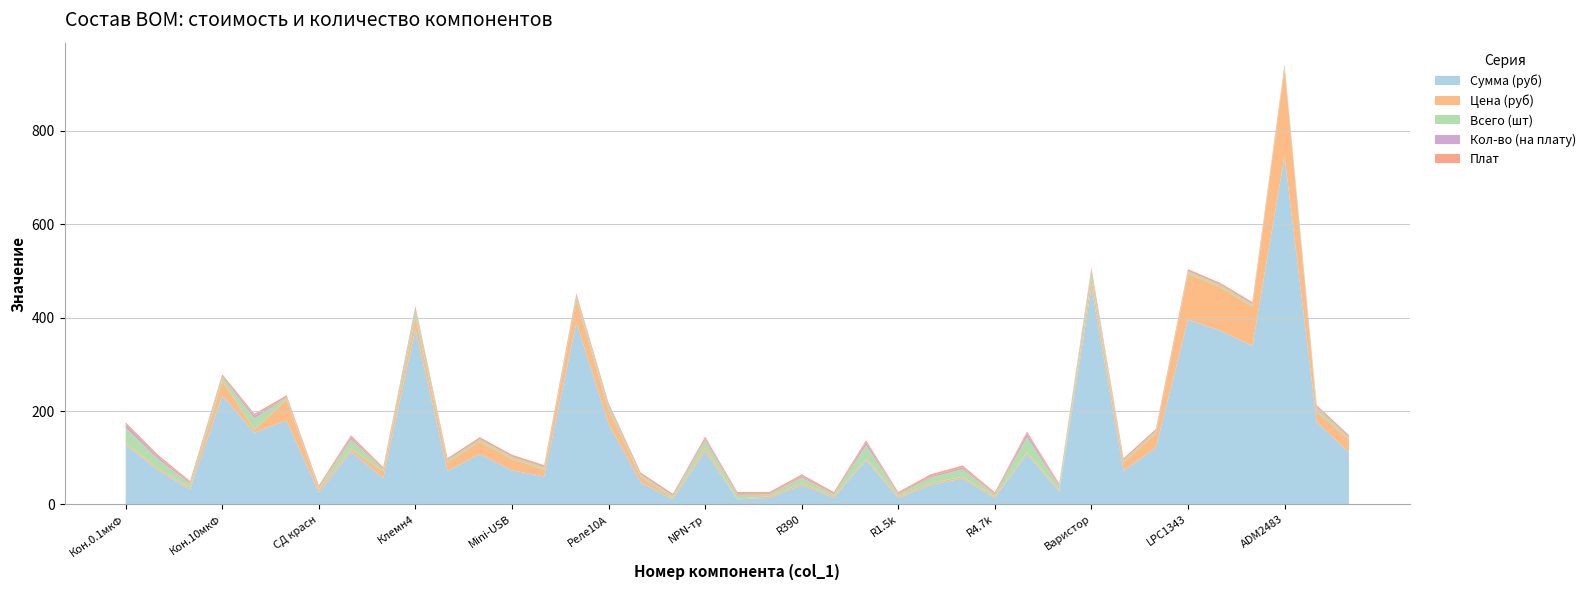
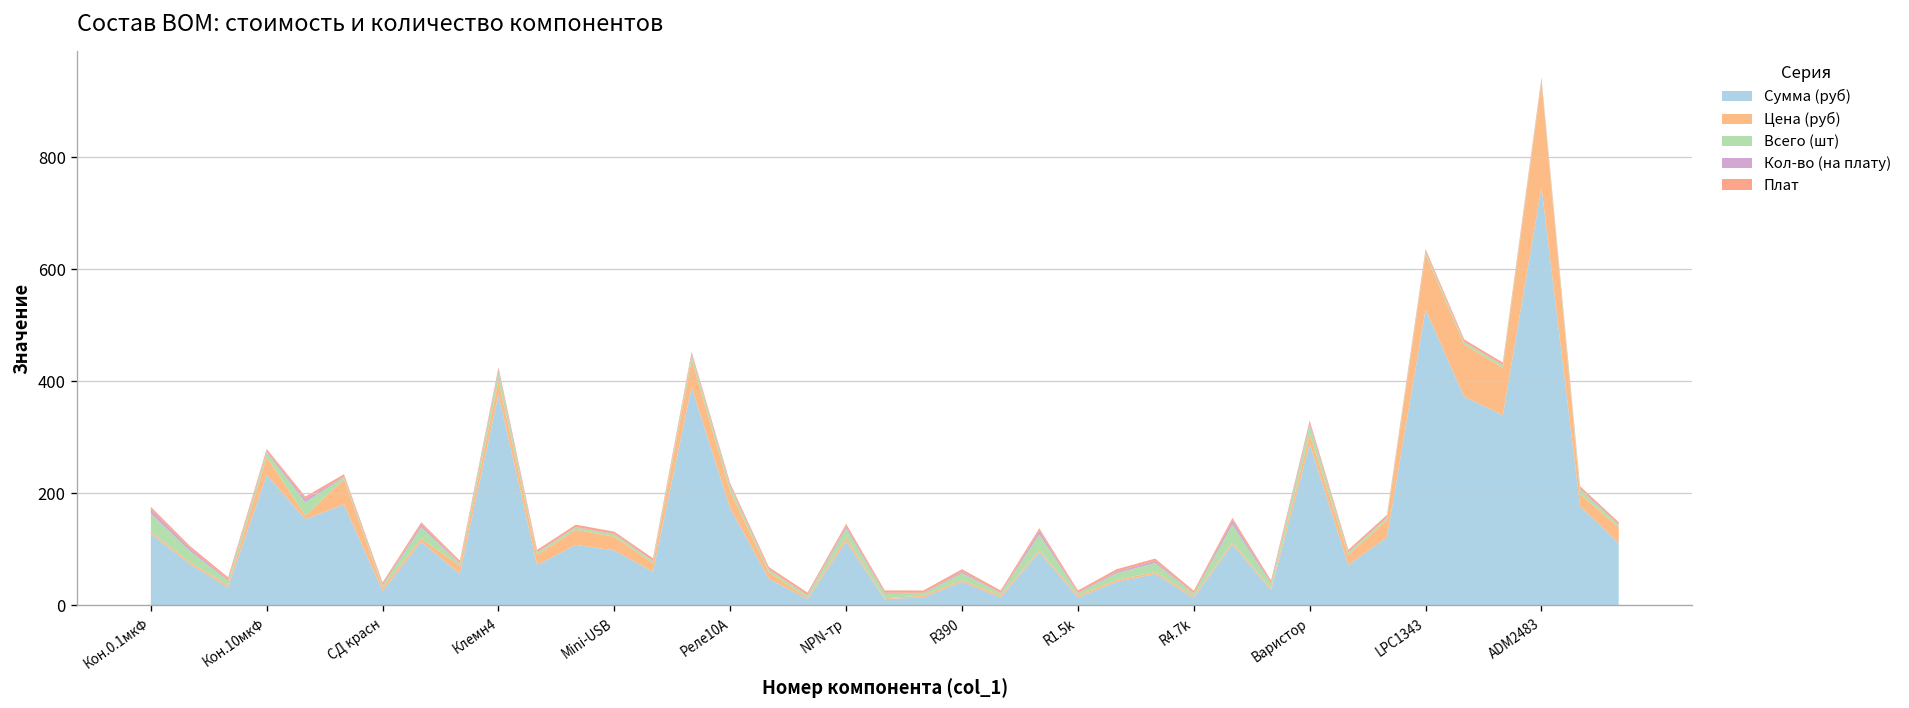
  {
    "Сумма (руб)": {
      "Кон.10мкФ": 230,
      "СД красн": 30,
      "Клемн4": 380,
-     "Mini-USB": 70,
+     "Mini-USB": 100,
      "Реле10А": 170,
      "NPN-тр": 110,
-     "Варистор": 470,
-     "LPC1343": 400,
+     "Варистор": 290,
+     "LPC1343": 530,
      "ADM2483": 750
    },
    "Всего (шт)": {
      "Кон.0.1мкФ": 30
    }
  }
